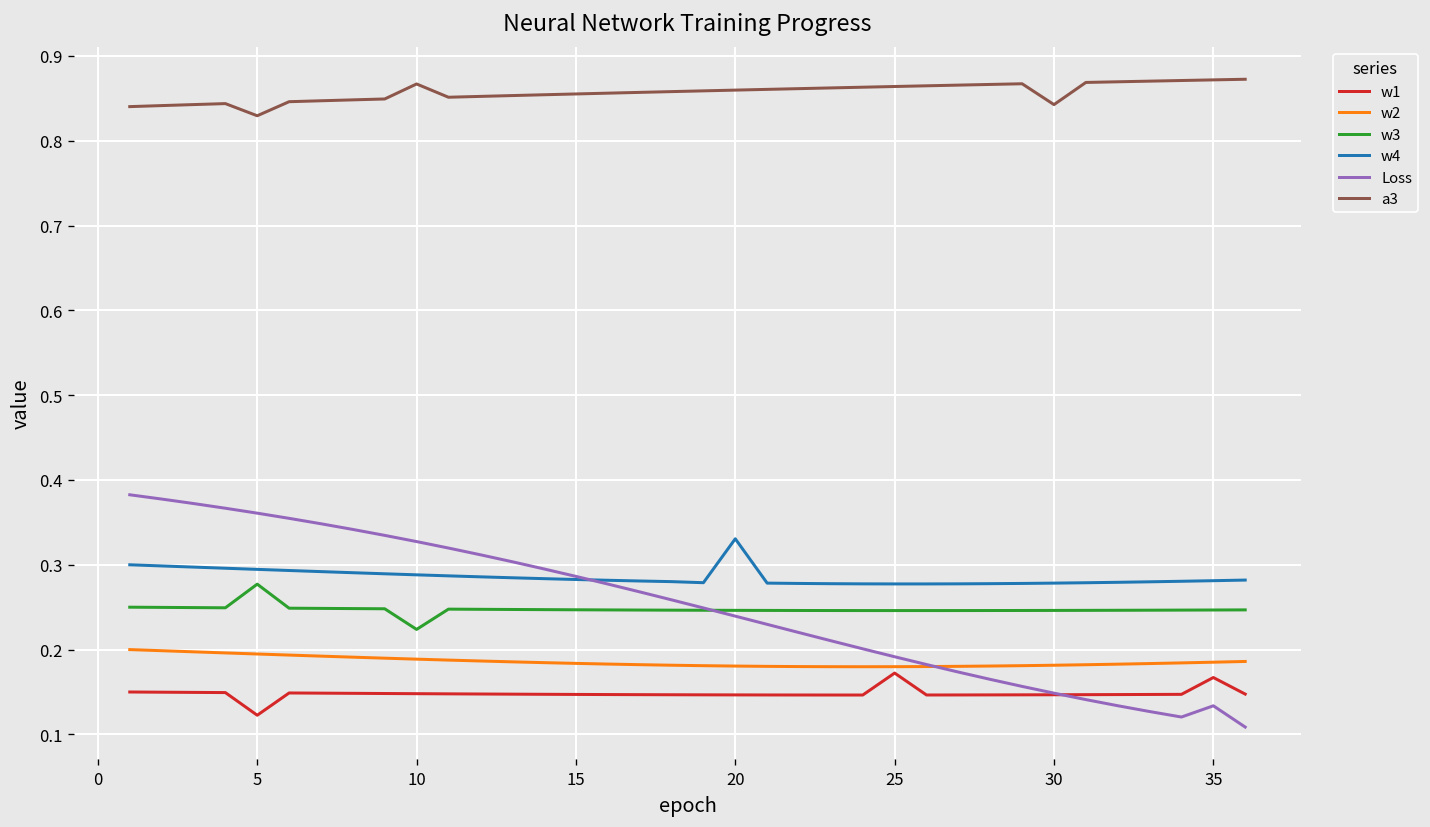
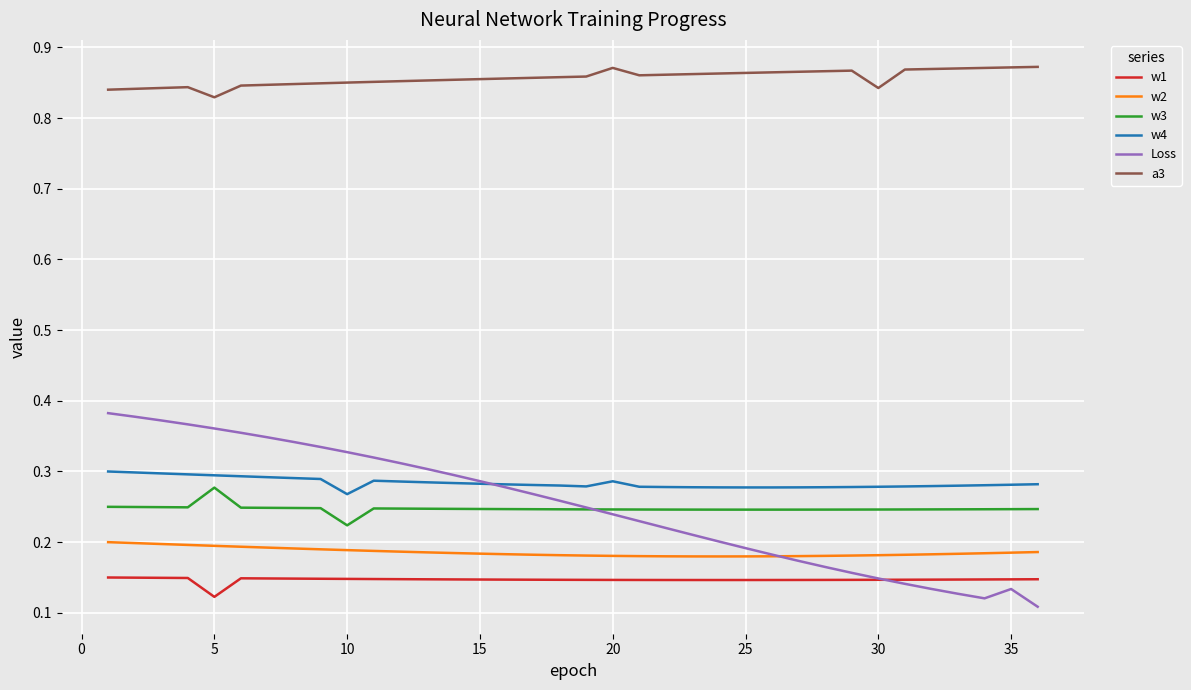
  {
    "w1": {
      "5": 0.12,
      "10": 0.15,
      "15": 0.15,
      "20": 0.15,
-     "25": 0.17,
-     "35": 0.17
+     "25": 0.15,
+     "35": 0.15
    },
    "w2": {
      "5": 0.19,
      "10": 0.19,
      "15": 0.18,
      "20": 0.18,
      "25": 0.18,
      "30": 0.18,
      "35": 0.19
    },
    "w3": {
      "5": 0.28,
      "10": 0.22,
      "15": 0.25,
      "20": 0.25,
      "25": 0.25,
      "30": 0.25,
      "35": 0.25
    },
    "w4": {
      "5": 0.29,
-     "10": 0.29,
-     "20": 0.33,
+     "10": 0.27,
+     "20": 0.29,
      "25": 0.28,
      "30": 0.28,
      "35": 0.28
    },
    "Loss": {
      "5": 0.36,
      "10": 0.33,
      "20": 0.24,
      "25": 0.19,
      "35": 0.13
    },
    "a3": {
      "5": 0.83,
-     "10": 0.87,
+     "10": 0.85,
      "15": 0.86,
-     "20": 0.86,
+     "20": 0.87,
      "25": 0.86,
      "30": 0.84,
      "35": 0.87
    }
  }
